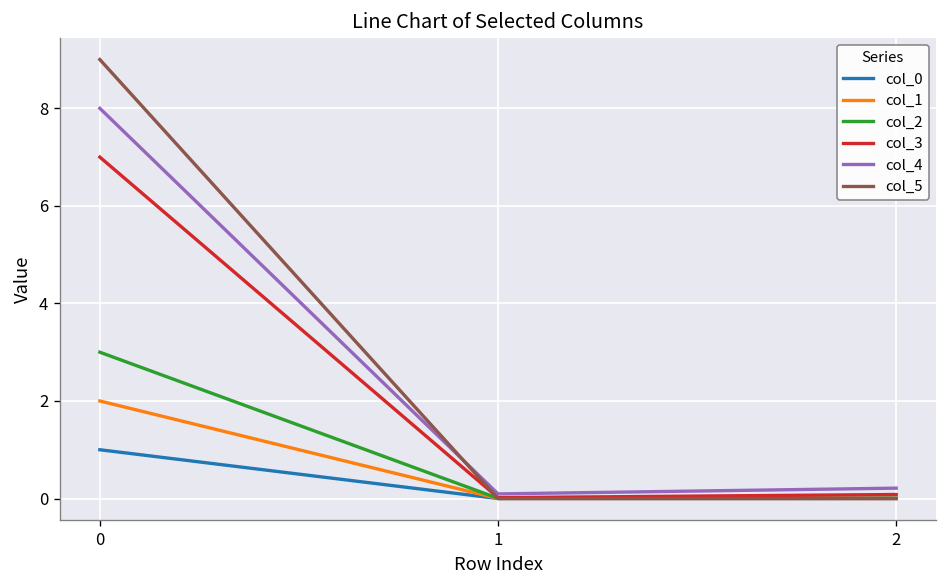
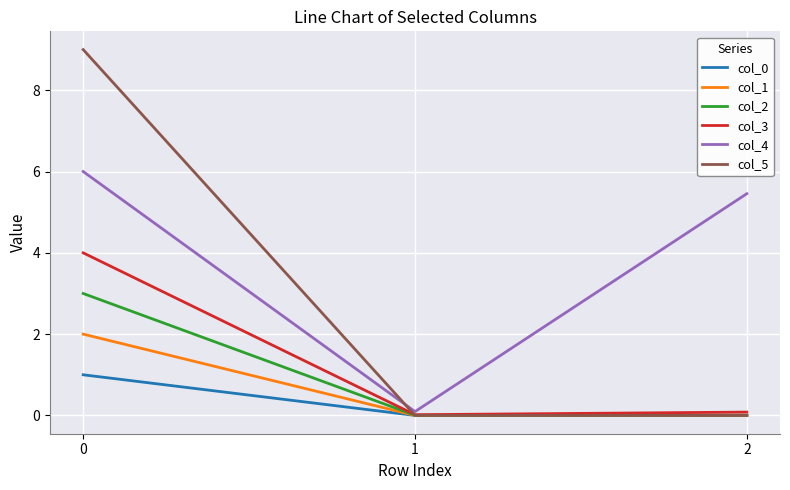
  {
    "col_0": {
      "0": 1.0
    },
    "col_1": {
      "0": 2.0
    },
    "col_2": {
      "0": 3.0
    },
    "col_3": {
-     "0": 7,
+     "0": 4,
      "2": 0.1
    },
    "col_4": {
-     "0": 8,
+     "0": 6,
      "1": 0.1,
-     "2": 0.2
+     "2": 5.5
    },
    "col_5": {
      "0": 9.0
    }
  }
